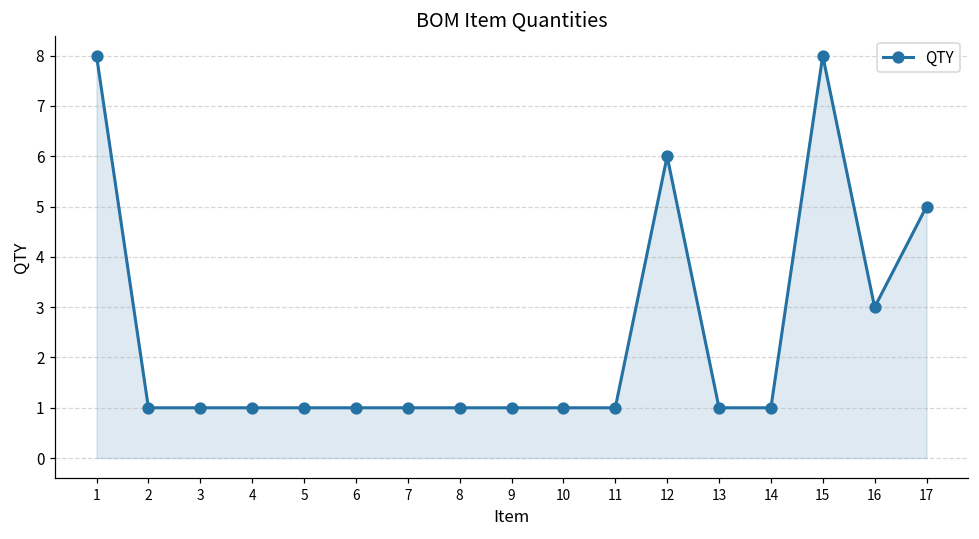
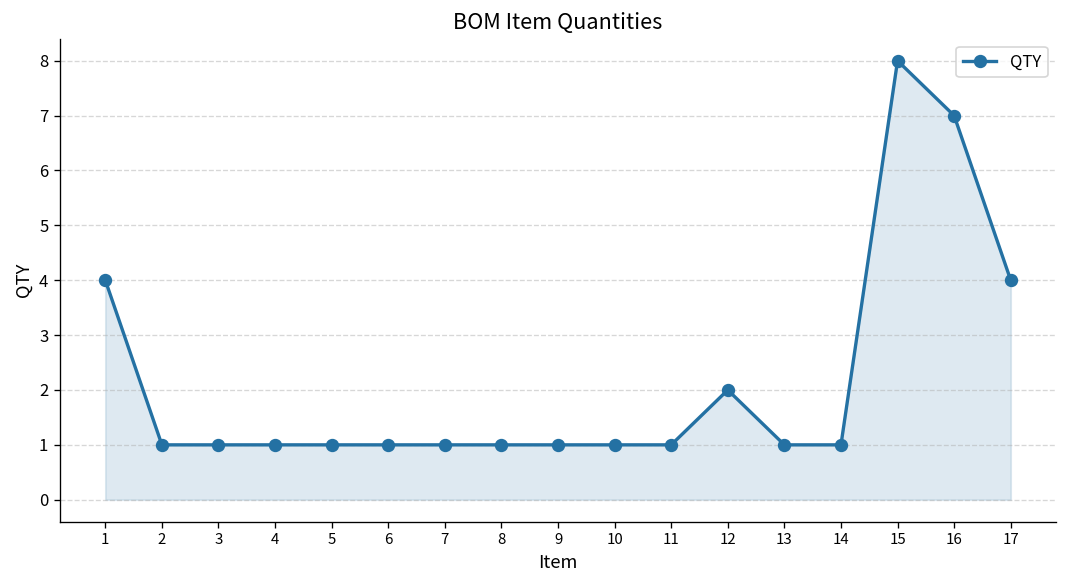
  {
-   "1": 8,
+   "1": 4,
    "2": 1,
    "3": 1,
    "4": 1,
    "5": 1,
    "6": 1,
    "7": 1,
    "8": 1,
    "9": 1,
    "10": 1,
    "11": 1,
-   "12": 6,
+   "12": 2,
    "13": 1,
    "14": 1,
    "15": 8,
-   "16": 3,
-   "17": 5
+   "16": 7,
+   "17": 4
  }
